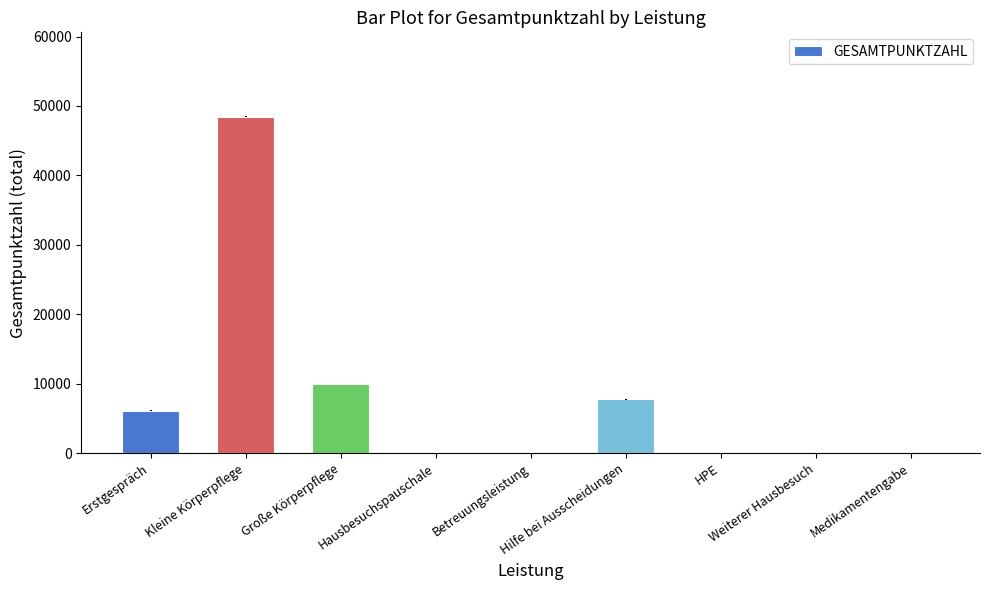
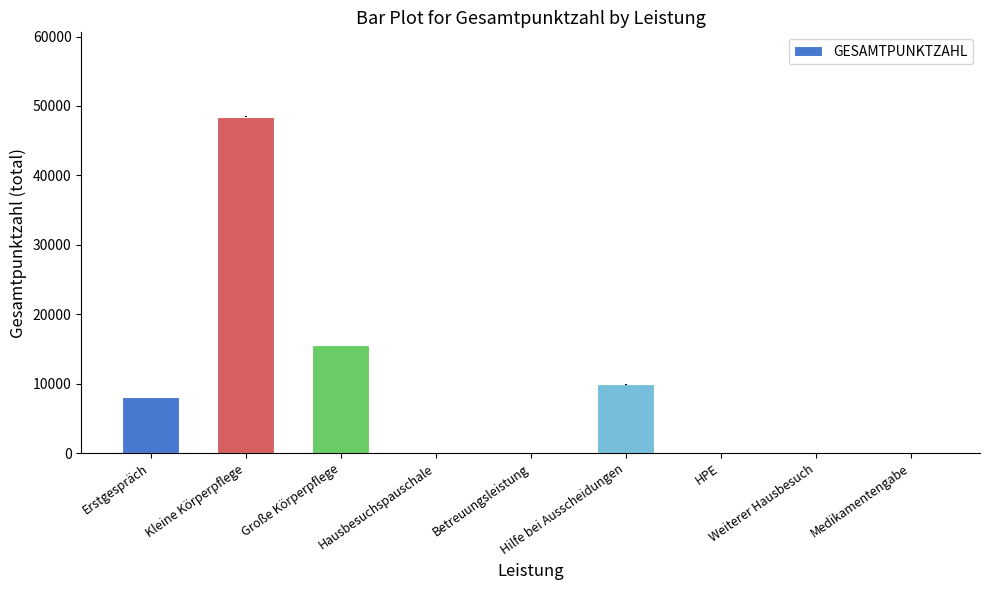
  {
-   "Erstgespräch": 6000,
+   "Erstgespräch": 8000,
    "Kleine Körperpflege": 48000,
-   "Große Körperpflege": 10000,
+   "Große Körperpflege": 16000,
    "Hausbesuchspauschale": 0,
    "Betreuungsleistung": 0,
-   "Hilfe bei Ausscheidungen": 8000,
+   "Hilfe bei Ausscheidungen": 10000,
    "HPE": 0,
    "Weiterer Hausbesuch": 0,
    "Medikamentengabe": 0
  }
